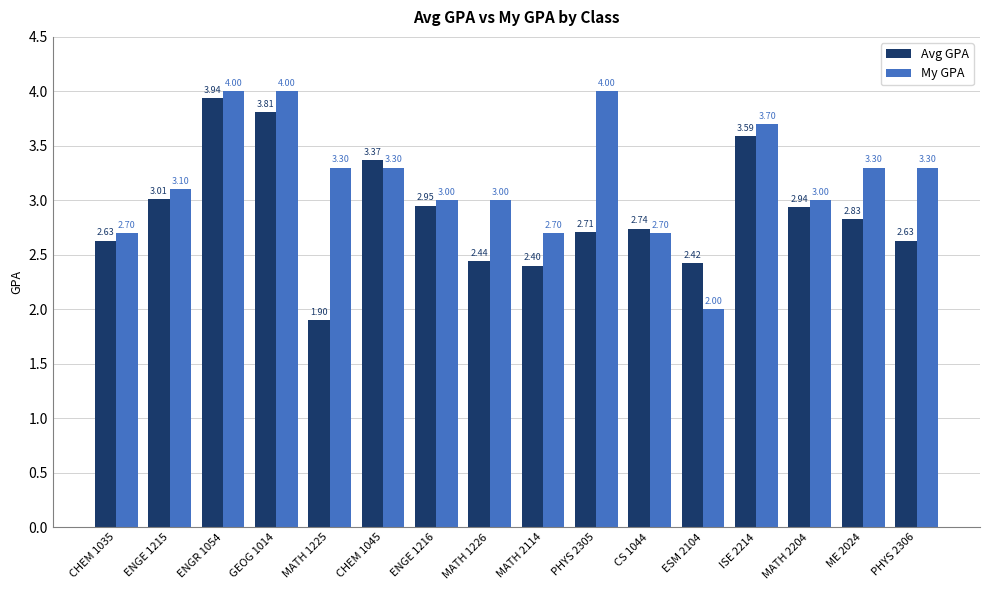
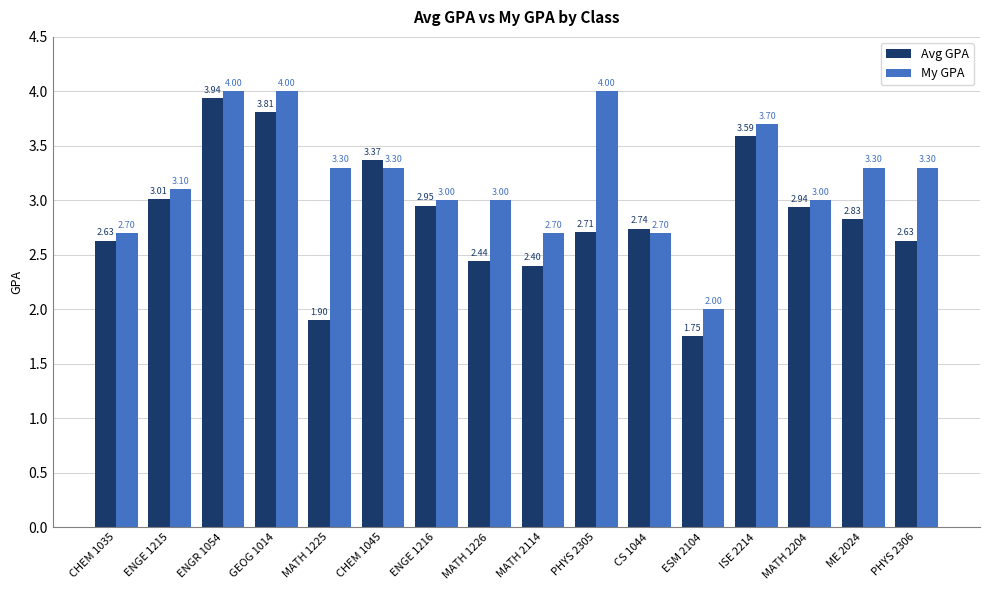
  {
    "Avg GPA": {
      "CHEM 1035": 2.63,
      "ENGE 1215": 3.01,
      "ENGR 1054": 3.94,
      "GEOG 1014": 3.81,
      "MATH 1225": 1.90,
      "CHEM 1045": 3.37,
      "ENGE 1216": 2.95,
      "MATH 1226": 2.44,
      "MATH 2114": 2.40,
      "PHYS 2305": 2.71,
      "CS 1044": 2.74,
-     "ESM 2104": 2.42,
+     "ESM 2104": 1.75,
      "ISE 2214": 3.59,
      "MATH 2204": 2.94,
      "ME 2024": 2.83,
      "PHYS 2306": 2.63
    },
    "My GPA": {
      "CHEM 1035": 2.70,
      "ENGE 1215": 3.10,
      "ENGR 1054": 4.00,
      "GEOG 1014": 4.00,
      "MATH 1225": 3.30,
      "CHEM 1045": 3.30,
      "ENGE 1216": 3.00,
      "MATH 1226": 3.00,
      "MATH 2114": 2.70,
      "PHYS 2305": 4.00,
      "CS 1044": 2.70,
      "ESM 2104": 2.00,
      "ISE 2214": 3.70,
      "MATH 2204": 3.00,
      "ME 2024": 3.30,
      "PHYS 2306": 3.30
    }
  }
